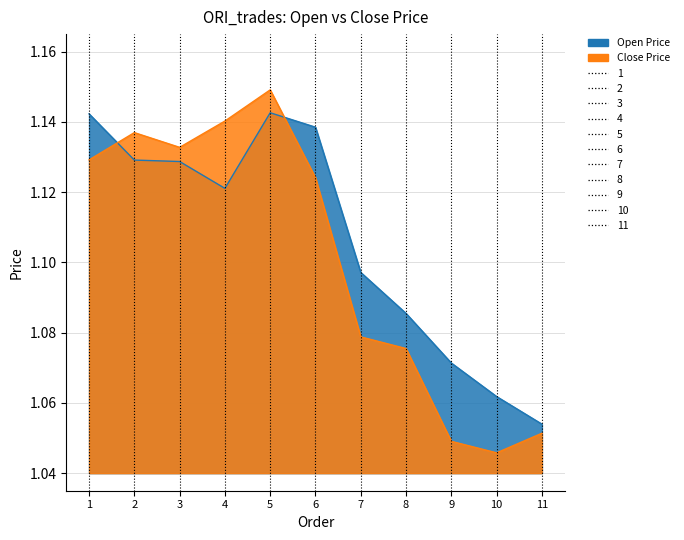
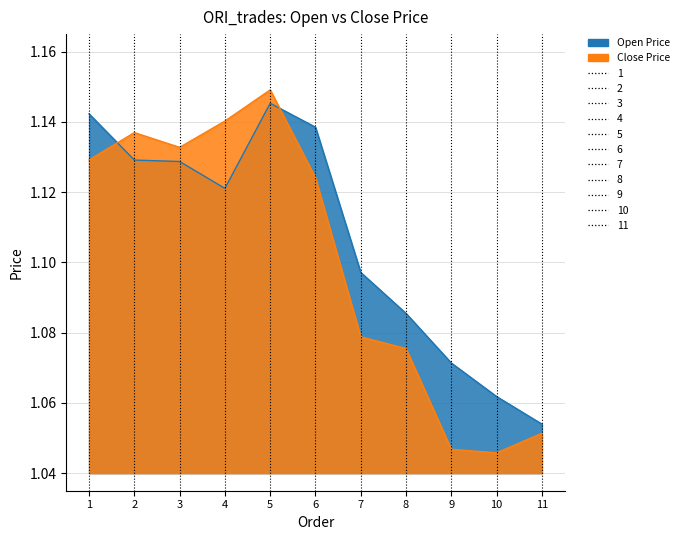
  {
    "Open Price": {
      "1": 1.142,
      "2": 1.129,
      "3": 1.129,
      "4": 1.121,
-     "5": 1.143,
+     "5": 1.145,
      "6": 1.139,
      "7": 1.097,
      "8": 1.085,
      "9": 1.071,
      "10": 1.062,
      "11": 1.054
    },
    "Close Price": {
      "1": 1.129,
      "2": 1.137,
      "3": 1.133,
      "4": 1.140,
      "5": 1.149,
      "6": 1.124,
      "7": 1.079,
      "8": 1.075,
-     "9": 1.049,
+     "9": 1.047,
      "10": 1.046,
      "11": 1.051
    }
  }
